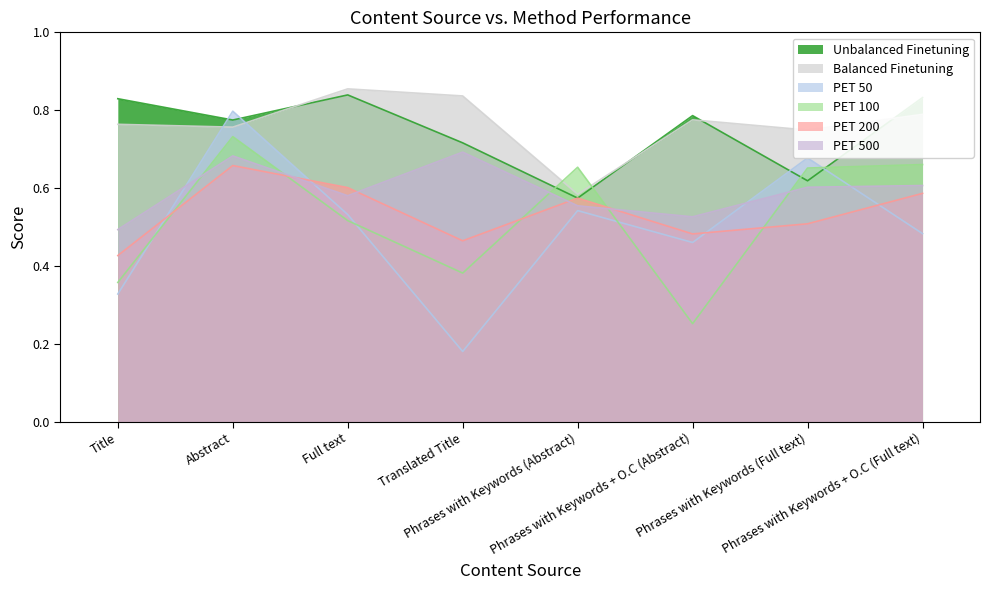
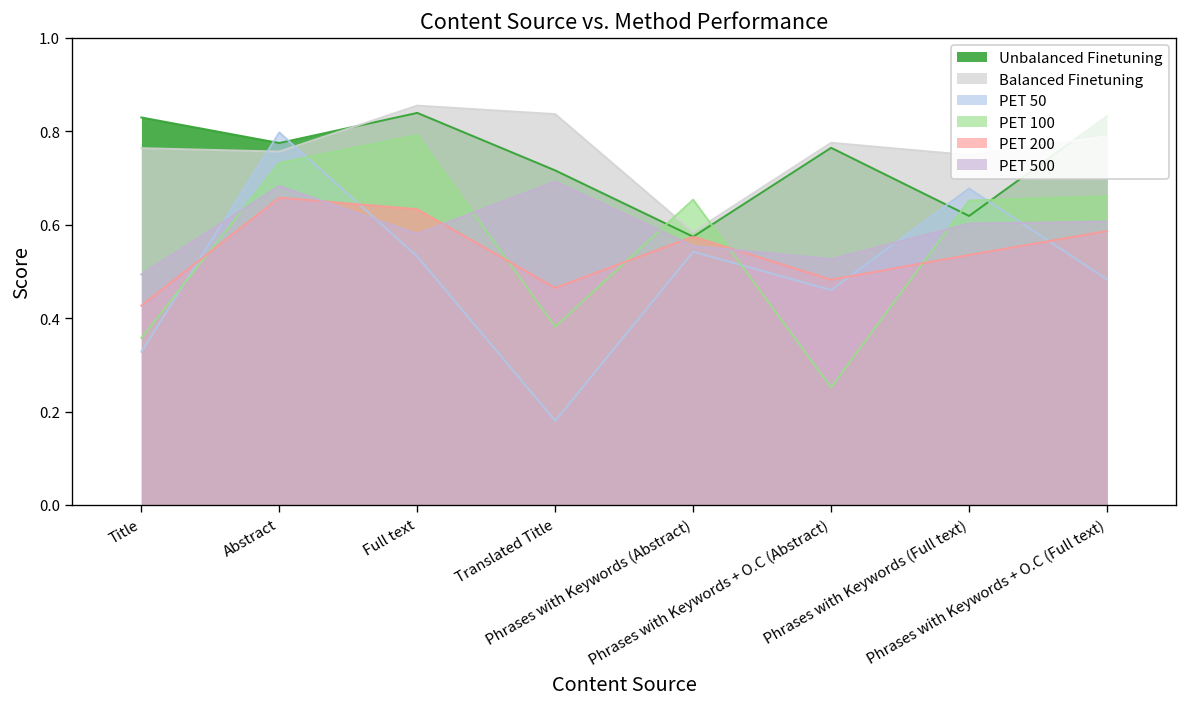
  {
    "Unbalanced Finetuning": {
      "Title": 0.83,
      "Abstract": 0.77,
      "Full text": 0.84,
      "Translated Title": 0.72,
-     "Phrases with Keywords + O.C (Abstract)": 0.79,
+     "Phrases with Keywords + O.C (Abstract)": 0.76,
      "Phrases with Keywords (Full text)": 0.62
    },
    "PET 100": {
      "Title": 0.36,
      "Abstract": 0.73,
-     "Full text": 0.52,
+     "Full text": 0.79,
      "Translated Title": 0.38,
      "Phrases with Keywords (Abstract)": 0.65,
      "Phrases with Keywords + O.C (Abstract)": 0.25,
      "Phrases with Keywords (Full text)": 0.65,
      "Phrases with Keywords + O.C (Full text)": 0.66
    },
    "PET 200": {
      "Title": 0.43,
      "Abstract": 0.66,
-     "Full text": 0.60,
+     "Full text": 0.63,
      "Translated Title": 0.46,
      "Phrases with Keywords + O.C (Abstract)": 0.48,
-     "Phrases with Keywords (Full text)": 0.51,
+     "Phrases with Keywords (Full text)": 0.54,
      "Phrases with Keywords + O.C (Full text)": 0.59
    }
  }
